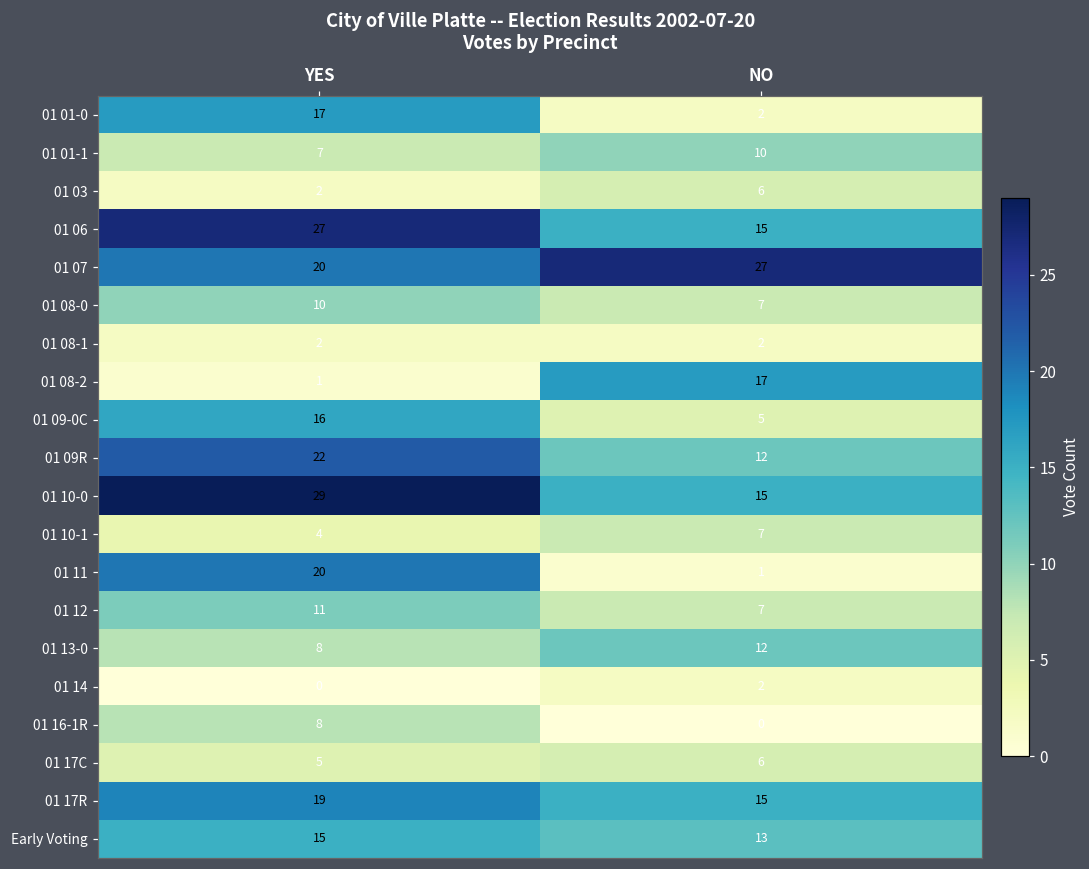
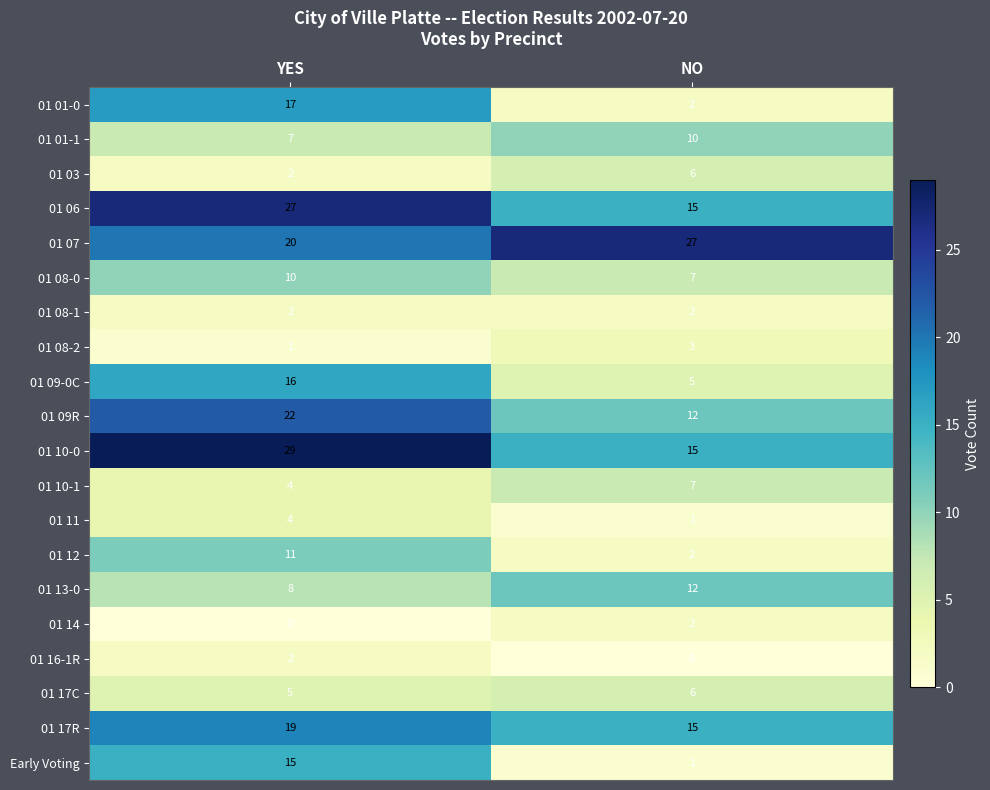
  {
    "01 01-0": {
      "YES": 17,
      "NO": 2
    },
    "01 01-1": {
      "YES": 7,
      "NO": 10
    },
    "01 03": {
      "YES": 2,
      "NO": 6
    },
    "01 06": {
      "YES": 27,
      "NO": 15
    },
    "01 07": {
      "YES": 20,
      "NO": 27
    },
    "01 08-0": {
      "YES": 10,
      "NO": 7
    },
    "01 08-1": {
      "YES": 2,
      "NO": 2
    },
    "01 08-2": {
      "YES": 1,
-     "NO": 17
+     "NO": 3
    },
    "01 09-0C": {
      "YES": 16,
      "NO": 5
    },
    "01 09R": {
      "YES": 22,
      "NO": 12
    },
    "01 10-0": {
      "YES": 29,
      "NO": 15
    },
    "01 10-1": {
      "YES": 4,
      "NO": 7
    },
    "01 11": {
-     "YES": 20,
+     "YES": 4,
      "NO": 1
    },
    "01 12": {
      "YES": 11,
-     "NO": 7
+     "NO": 2
    },
    "01 13-0": {
      "YES": 8,
      "NO": 12
    },
    "01 14": {
      "NO": 2
    },
    "01 16-1R": {
-     "YES": 8
+     "YES": 2
    },
    "01 17C": {
      "YES": 5,
      "NO": 6
    },
    "01 17R": {
      "YES": 19,
      "NO": 15
    },
    "Early Voting": {
      "YES": 15,
-     "NO": 13
+     "NO": 1
    }
  }
